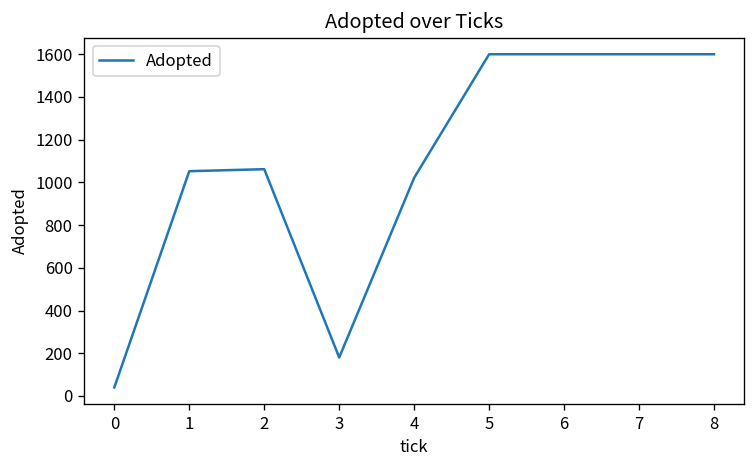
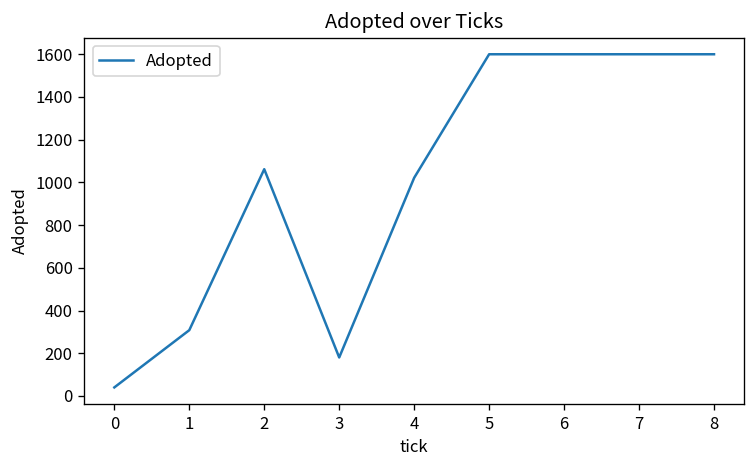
  {
    "0": 40,
-   "1": 1050,
+   "1": 310,
    "2": 1060,
    "3": 180,
    "4": 1020,
    "5": 1600,
    "6": 1600,
    "7": 1600,
    "8": 1600
  }
